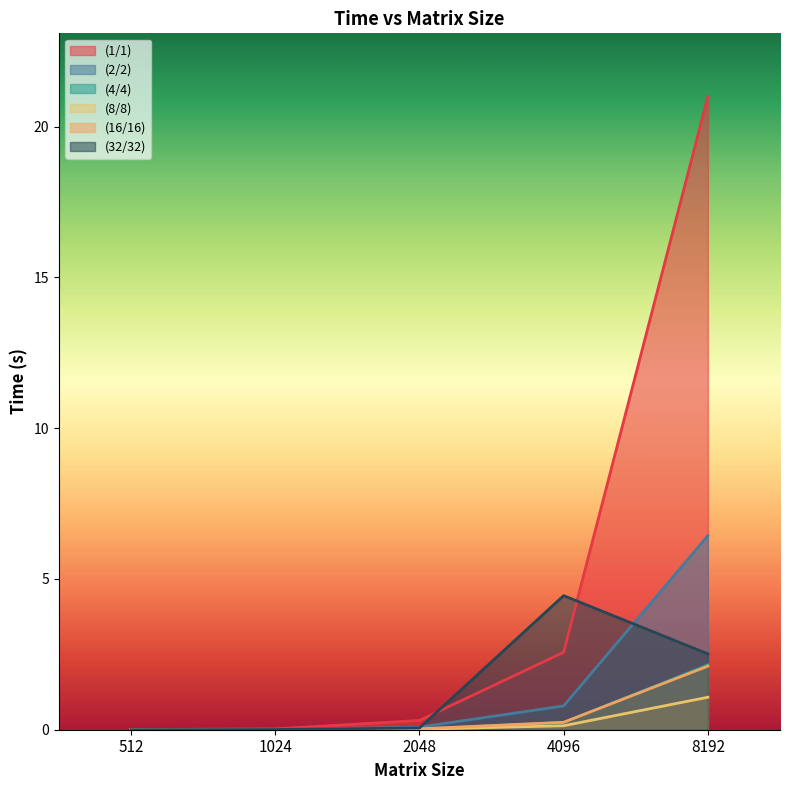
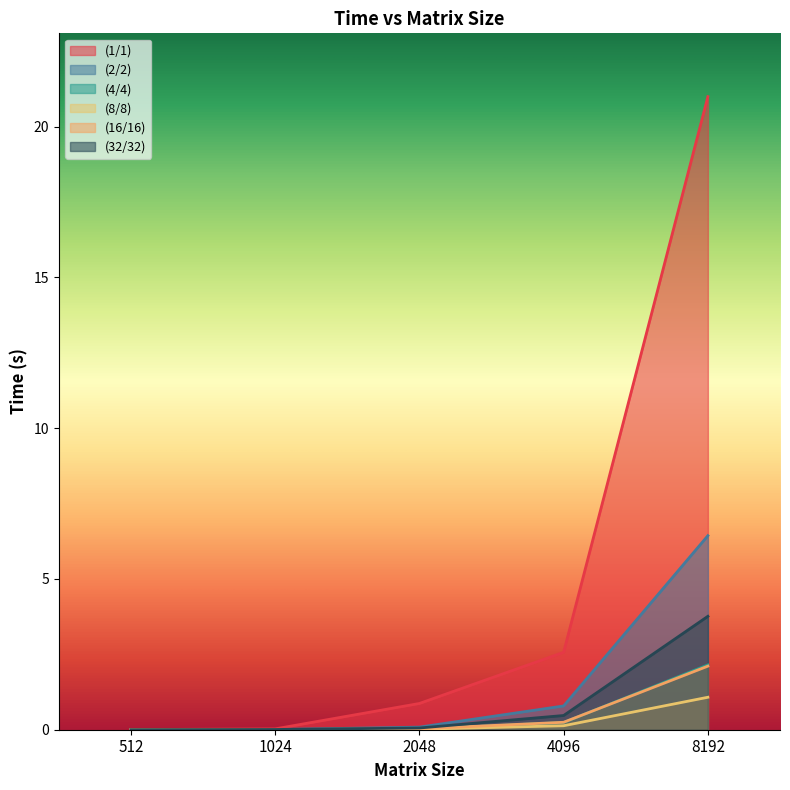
  {
    "(1/1)": {
-     "2048": 0.3,
+     "2048": 0.9,
      "4096": 2.6,
      "8192": 21.0
    },
    "(32/32)": {
-     "4096": 4.4,
-     "8192": 2.5
+     "4096": 0.5,
+     "8192": 3.8
    }
  }
